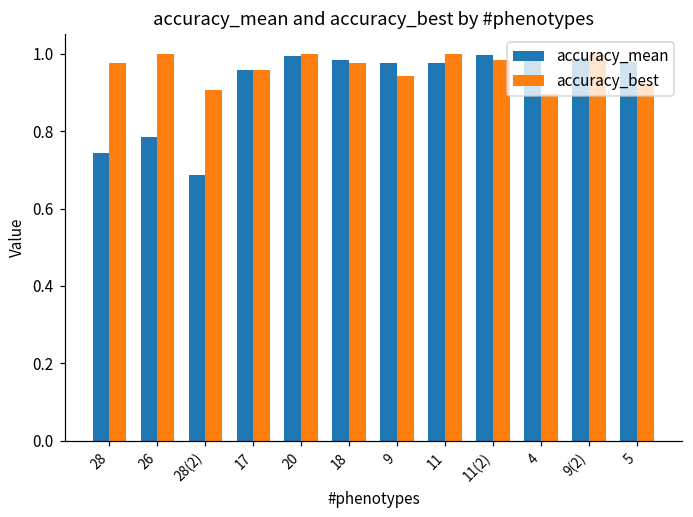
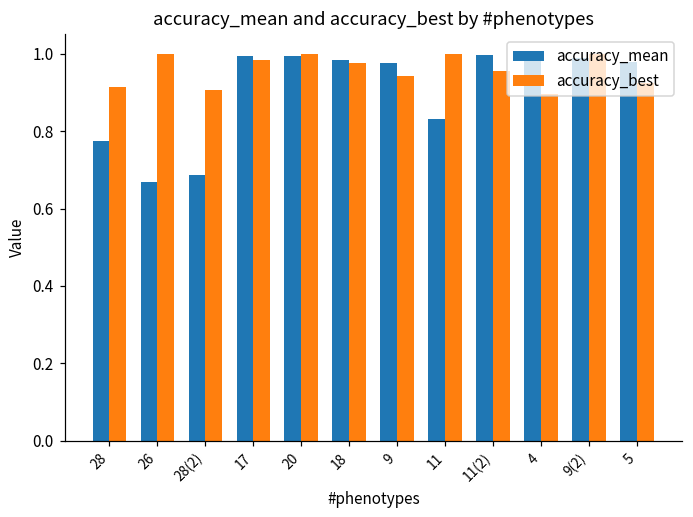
  {
    "accuracy_mean": {
-     "28": 0.74,
-     "26": 0.79,
+     "28": 0.77,
+     "26": 0.67,
      "28(2)": 0.69,
-     "17": 0.96,
+     "17": 0.99,
      "20": 0.99,
      "18": 0.98,
      "9": 0.98,
-     "11": 0.98,
+     "11": 0.83,
      "11(2)": 1.00
    },
    "accuracy_best": {
-     "28": 0.98,
+     "28": 0.92,
      "26": 1.00,
      "28(2)": 0.91,
-     "17": 0.96,
+     "17": 0.98,
      "20": 1.00,
      "18": 0.98,
      "9": 0.94,
      "11": 1.00,
-     "11(2)": 0.98,
+     "11(2)": 0.95,
      "4": 0.90
    }
  }
